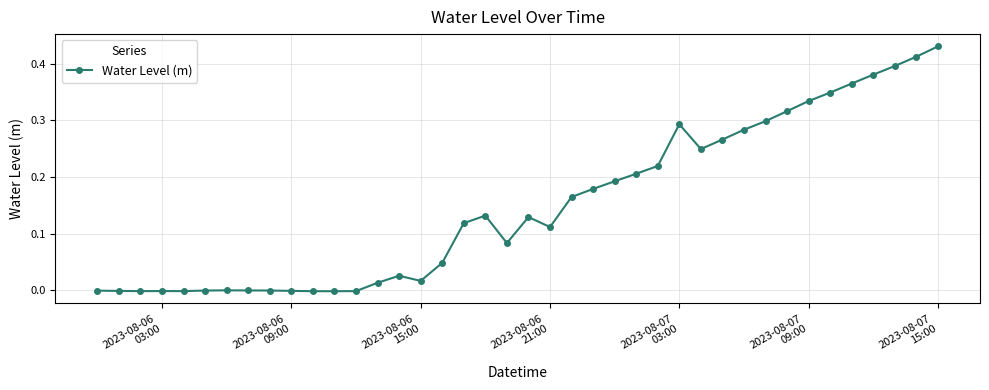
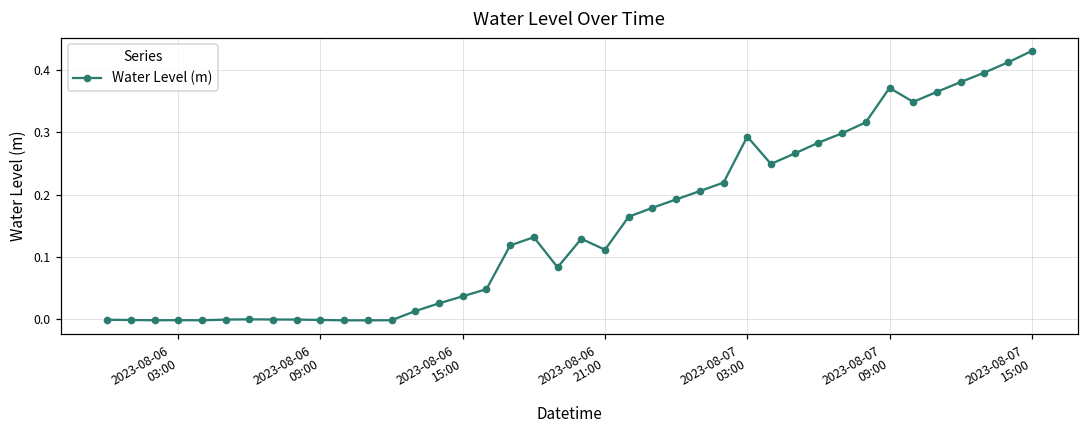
  {
    "2023-08-06 03:00": 0.00,
    "2023-08-06 09:00": 0.00,
-   "2023-08-06 15:00": 0.02,
+   "2023-08-06 15:00": 0.04,
    "2023-08-06 21:00": 0.11,
    "2023-08-07 03:00": 0.29,
-   "2023-08-07 09:00": 0.33,
+   "2023-08-07 09:00": 0.37,
    "2023-08-07 15:00": 0.43
  }
